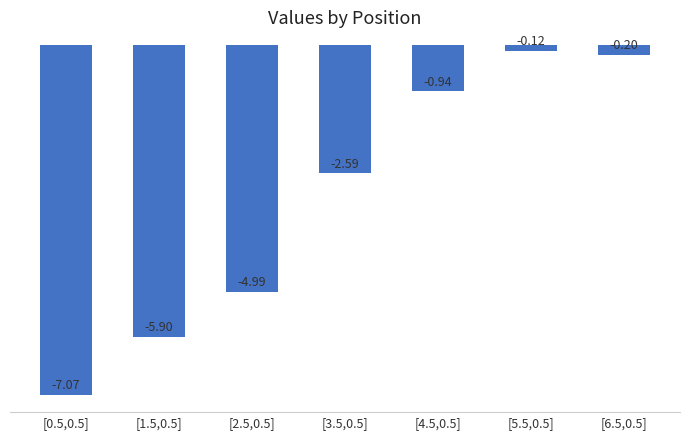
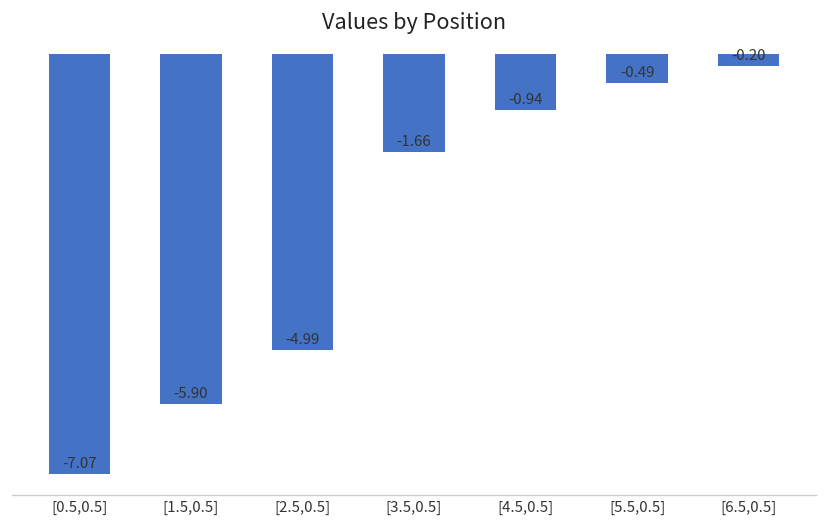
  {
    "[0.5,0.5]": -7.07,
    "[1.5,0.5]": -5.90,
    "[2.5,0.5]": -4.99,
-   "[3.5,0.5]": -2.59,
+   "[3.5,0.5]": -1.66,
    "[4.5,0.5]": -0.94,
-   "[5.5,0.5]": -0.12,
+   "[5.5,0.5]": -0.49,
    "[6.5,0.5]": -0.20
  }
